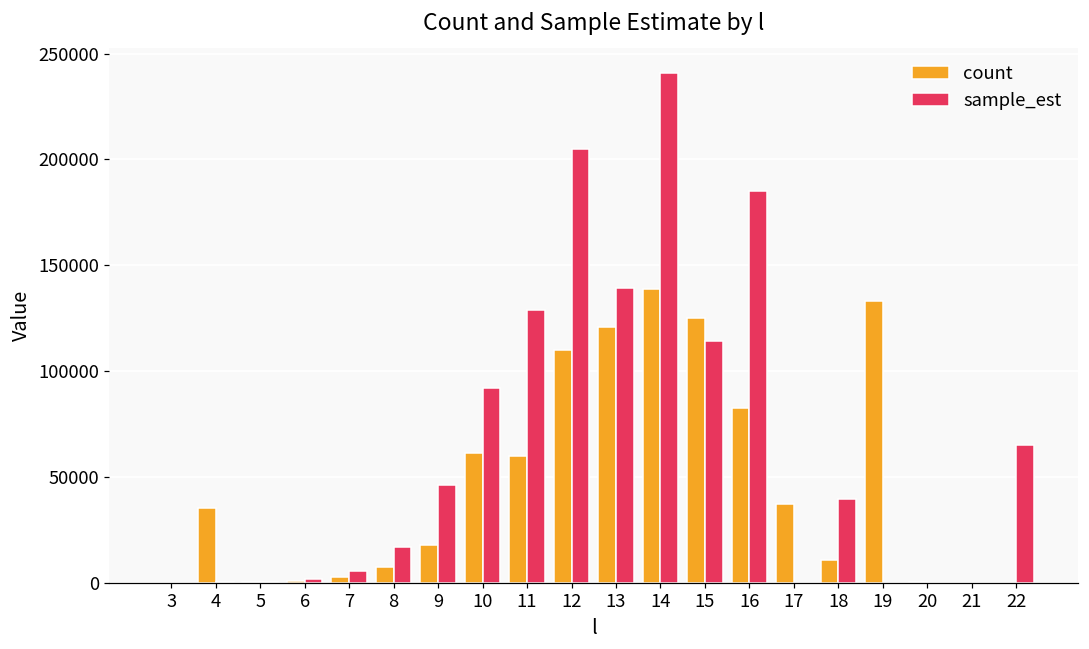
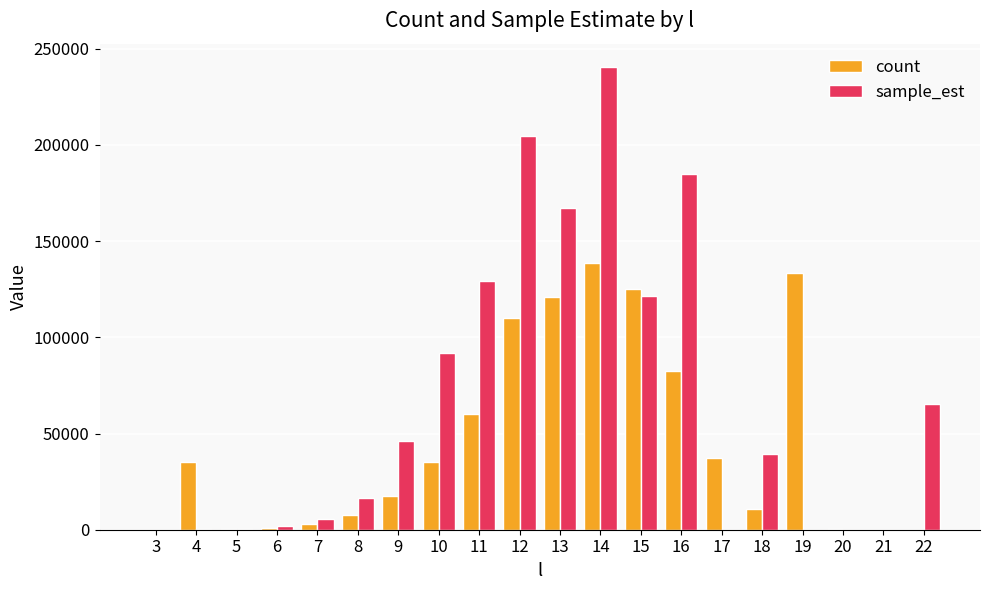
  {
    "count": {
      "4": 35000,
      "7": 3000,
      "8": 8000,
      "9": 18000,
-     "10": 61000,
+     "10": 35000,
      "11": 60000,
      "12": 110000,
      "13": 121000,
      "14": 139000,
      "15": 125000,
      "16": 82000,
      "17": 37000,
      "18": 11000,
      "19": 133000,
      "21": 0,
      "22": 0
    },
    "sample_est": {
      "6": 2000,
      "7": 6000,
      "8": 17000,
      "9": 46000,
      "10": 92000,
      "11": 129000,
      "12": 205000,
-     "13": 139000,
+     "13": 167000,
      "14": 241000,
-     "15": 114000,
+     "15": 121000,
      "16": 185000,
      "17": 0,
      "18": 40000,
      "19": 0,
      "20": 0,
      "21": 0,
      "22": 65000
    }
  }
